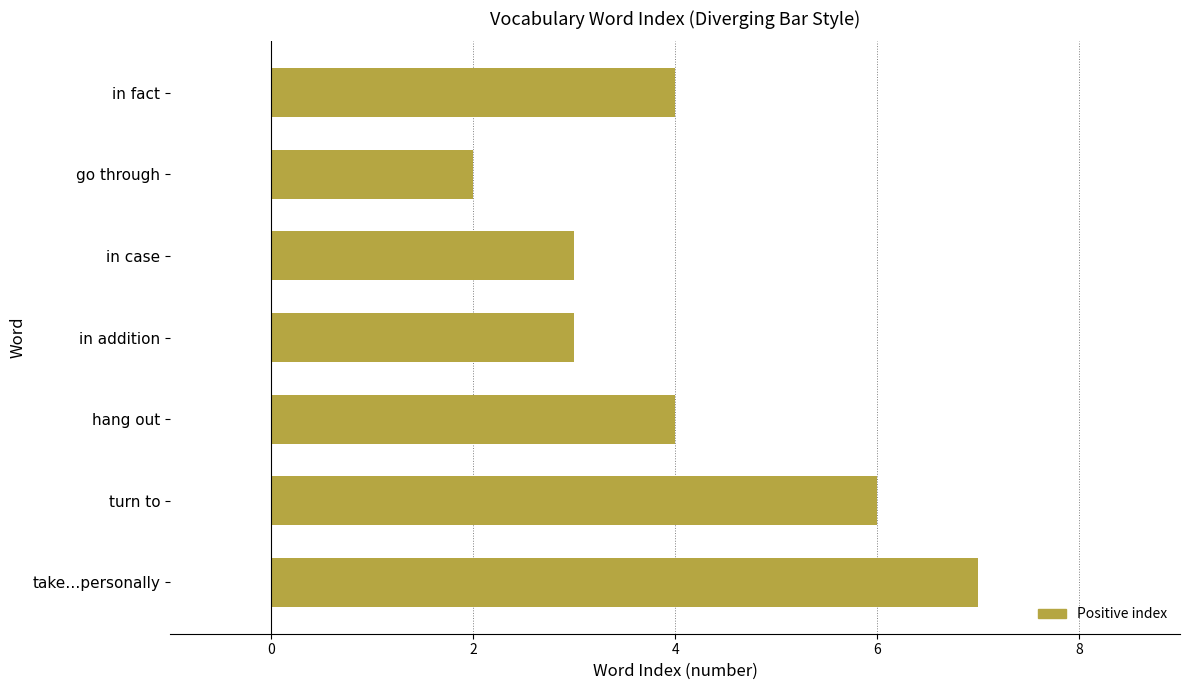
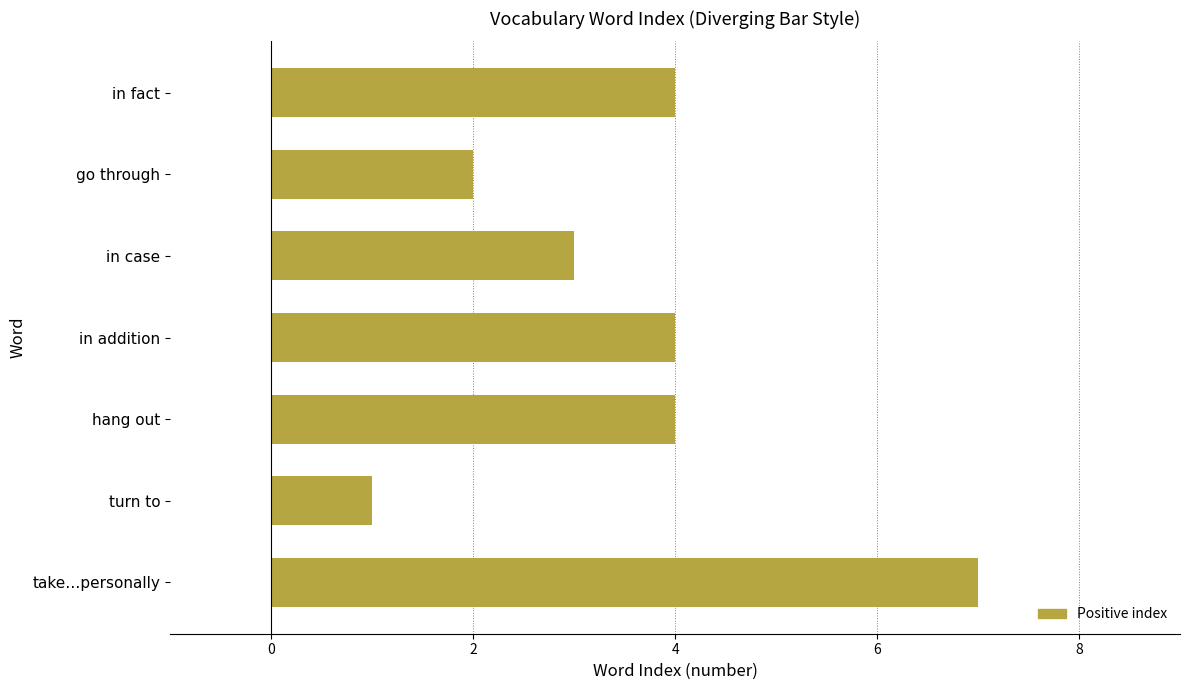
  {
    "in fact": 4,
    "go through": 2,
    "in case": 3,
-   "in addition": 3,
+   "in addition": 4,
    "hang out": 4,
-   "turn to": 6,
+   "turn to": 1,
    "take…personally": 7
  }
